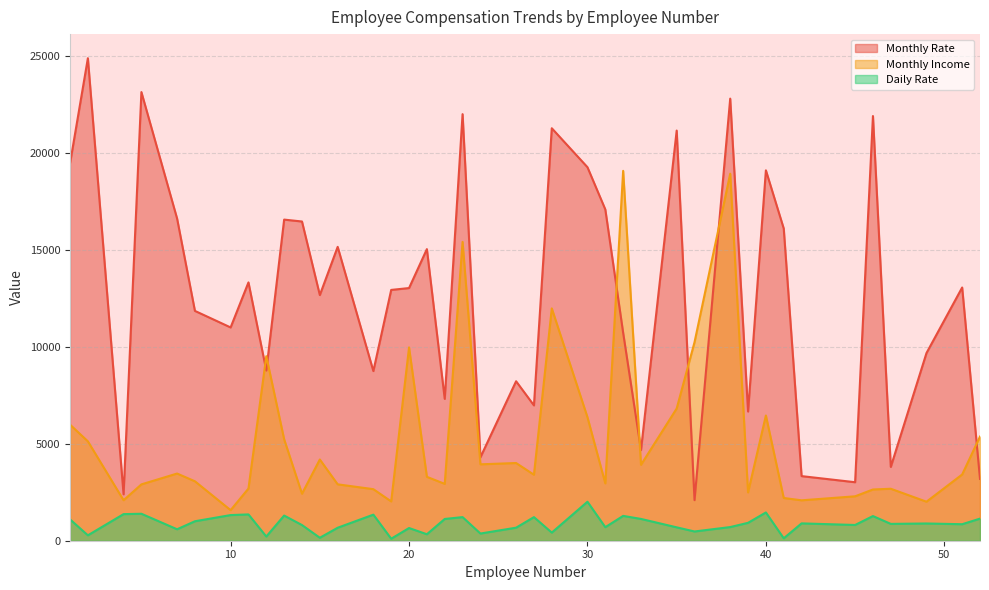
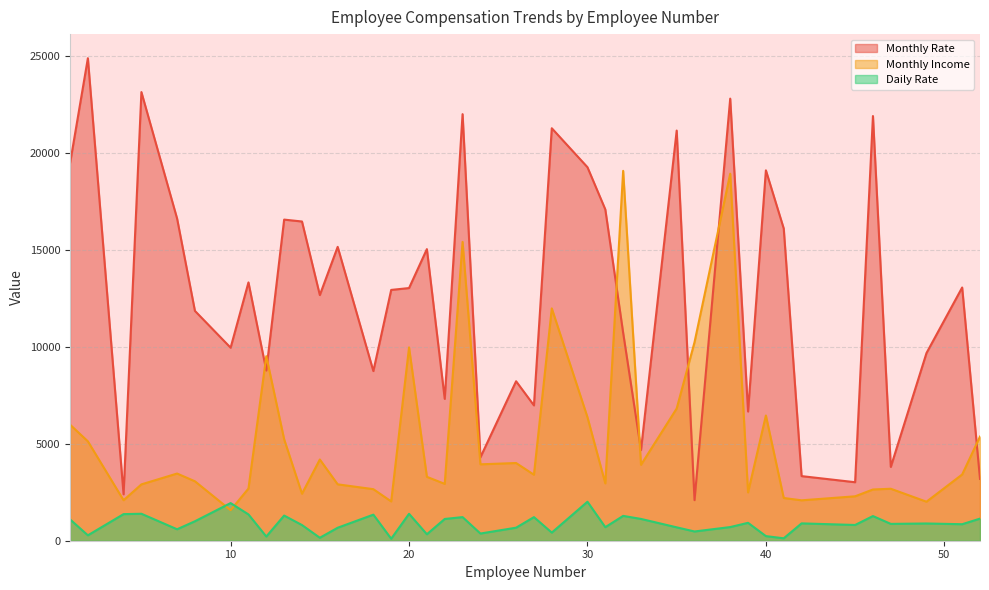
  {
    "Monthly Rate": {
-     "10": 11000,
+     "10": 10000,
      "20": 13000,
      "30": 19300,
      "40": 19100
    },
    "Monthly Income": {
      "10": 1600,
      "20": 10000,
      "30": 6400,
      "40": 6500
    },
    "Daily Rate": {
-     "10": 1300,
-     "20": 700,
+     "10": 1900,
+     "20": 1400,
      "30": 2000,
-     "40": 1500
+     "40": 200
    }
  }
